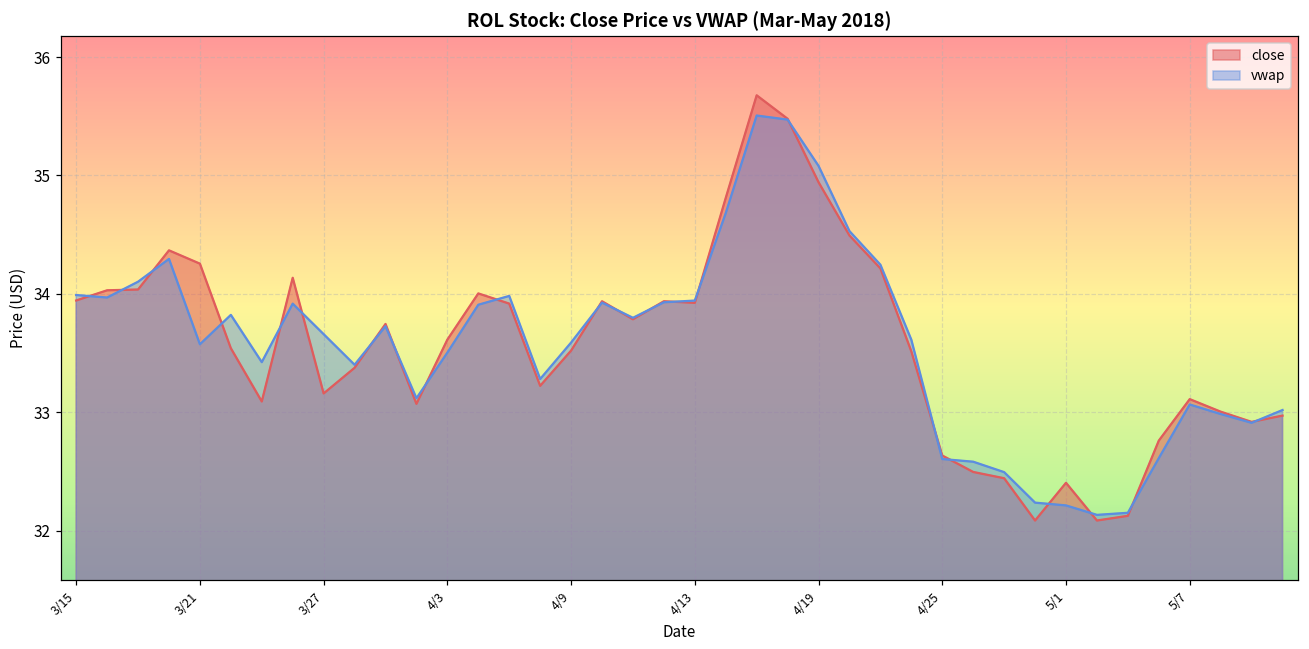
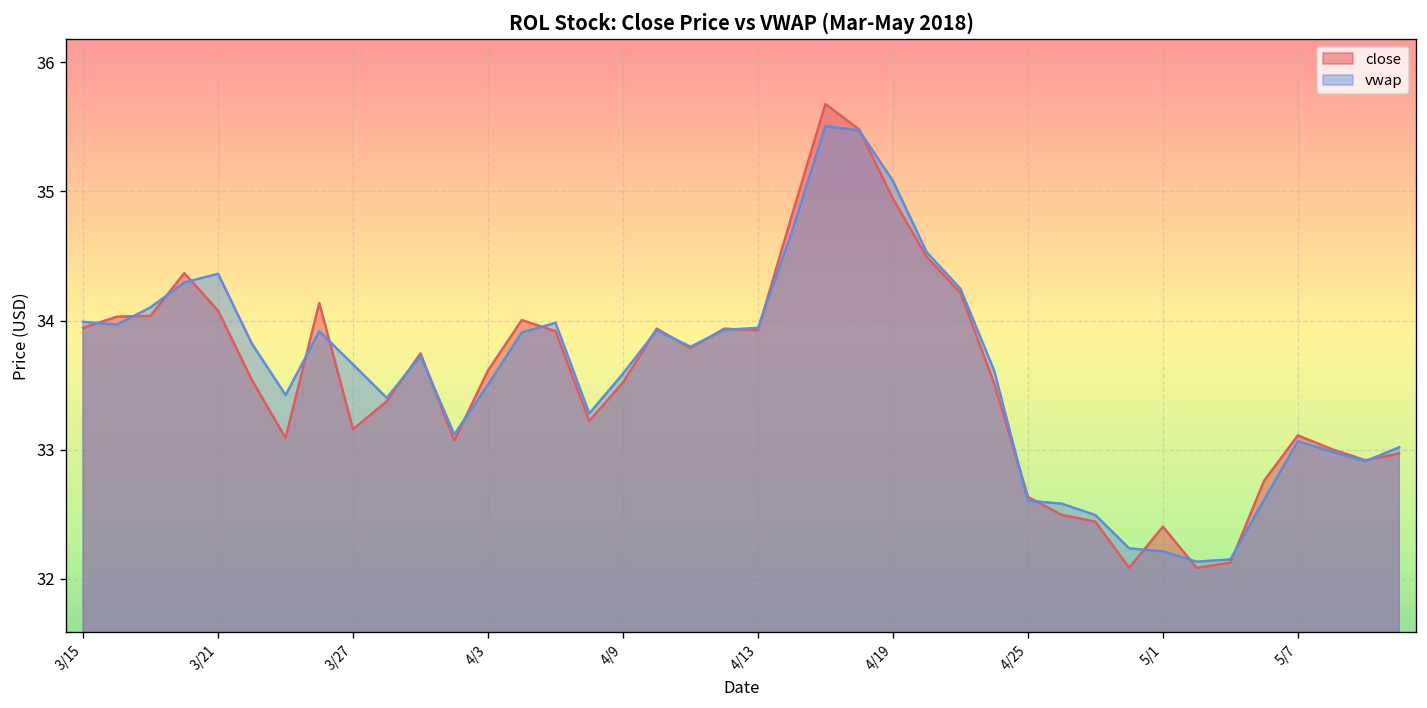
  {
    "close": {
      "3/15": 33.94,
-     "3/21": 34.25,
+     "3/21": 34.08,
      "3/27": 33.16,
      "4/3": 33.61,
      "4/9": 33.52,
      "4/19": 34.94,
      "4/25": 32.63,
      "5/1": 32.40,
      "5/7": 33.11
    },
    "vwap": {
      "3/15": 33.99,
-     "3/21": 33.57,
+     "3/21": 34.36,
      "3/27": 33.66,
      "4/3": 33.50,
      "4/9": 33.59,
      "4/19": 35.08,
      "4/25": 32.61,
      "5/1": 32.21,
      "5/7": 33.07
    }
  }
